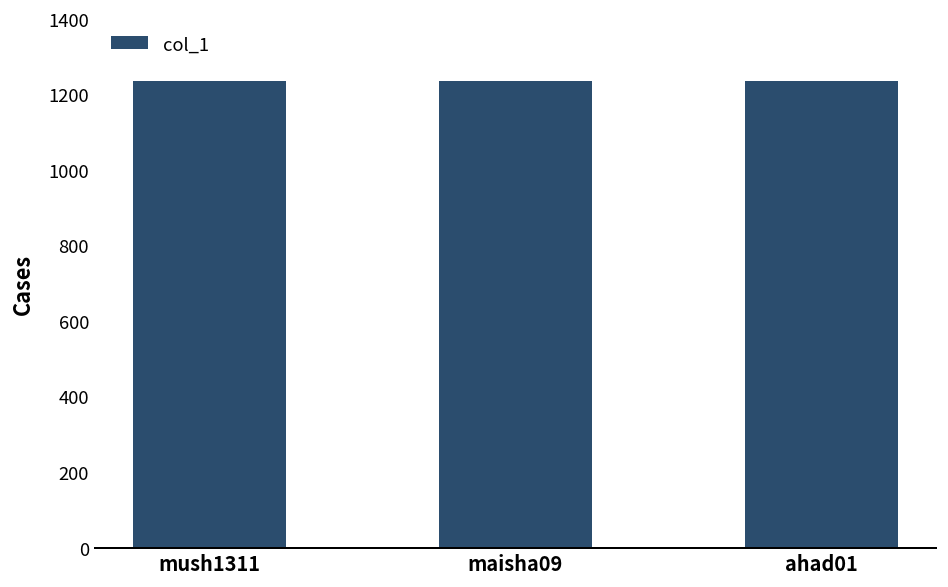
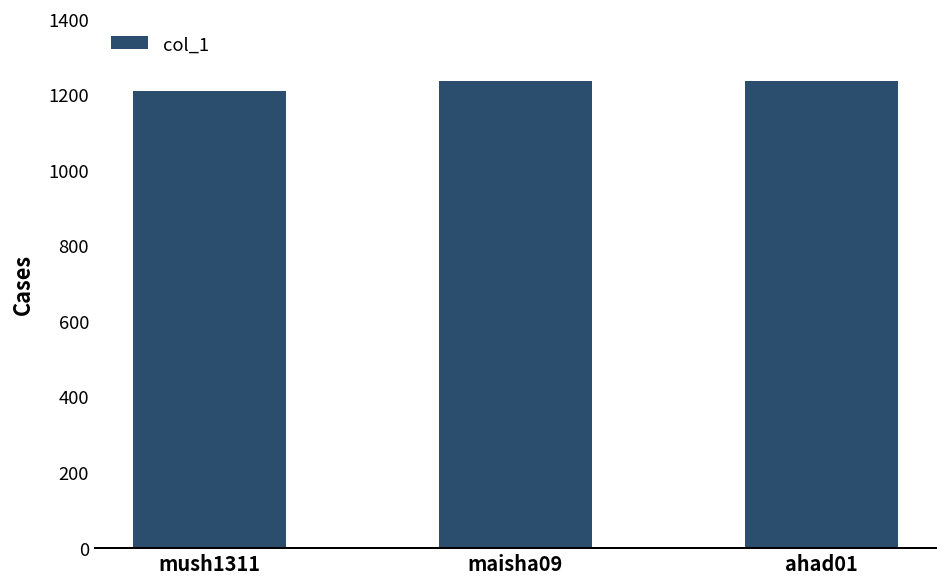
  {
-   "mush1311": 1230,
+   "mush1311": 1210,
    "maisha09": 1240,
    "ahad01": 1240
  }
